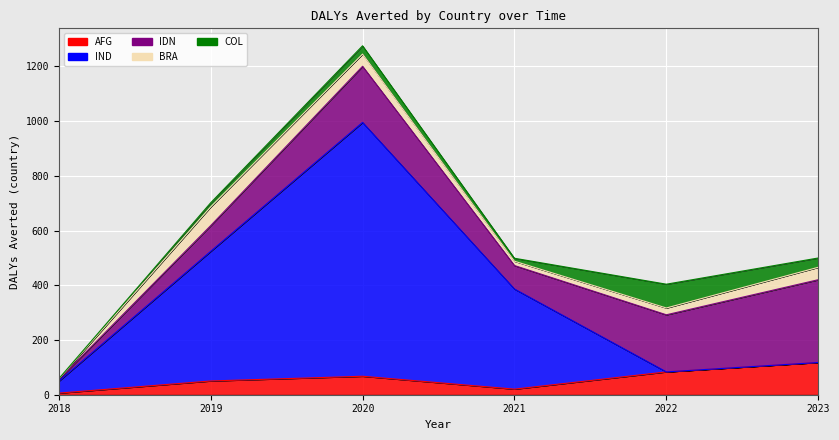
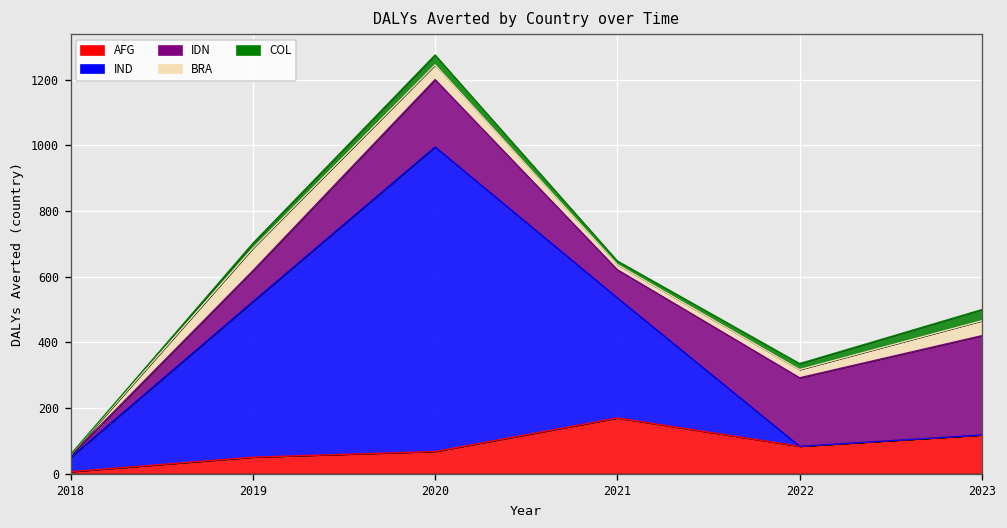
  {
    "AFG": {
      "2018": 10,
      "2019": 50,
      "2020": 70,
-     "2021": 20
+     "2021": 170
    },
    "IND": {
      "2019": 470,
      "2020": 930,
      "2021": 370
    },
    "IDN": {
      "2019": 90,
      "2020": 210,
      "2021": 90,
      "2022": 210,
      "2023": 300
    },
    "BRA": {
      "2019": 70,
      "2020": 40,
      "2021": 20,
      "2022": 20,
      "2023": 50
    },
    "COL": {
      "2019": 10,
      "2020": 30,
      "2021": 10,
-     "2022": 90,
+     "2022": 20,
      "2023": 30
    }
  }
